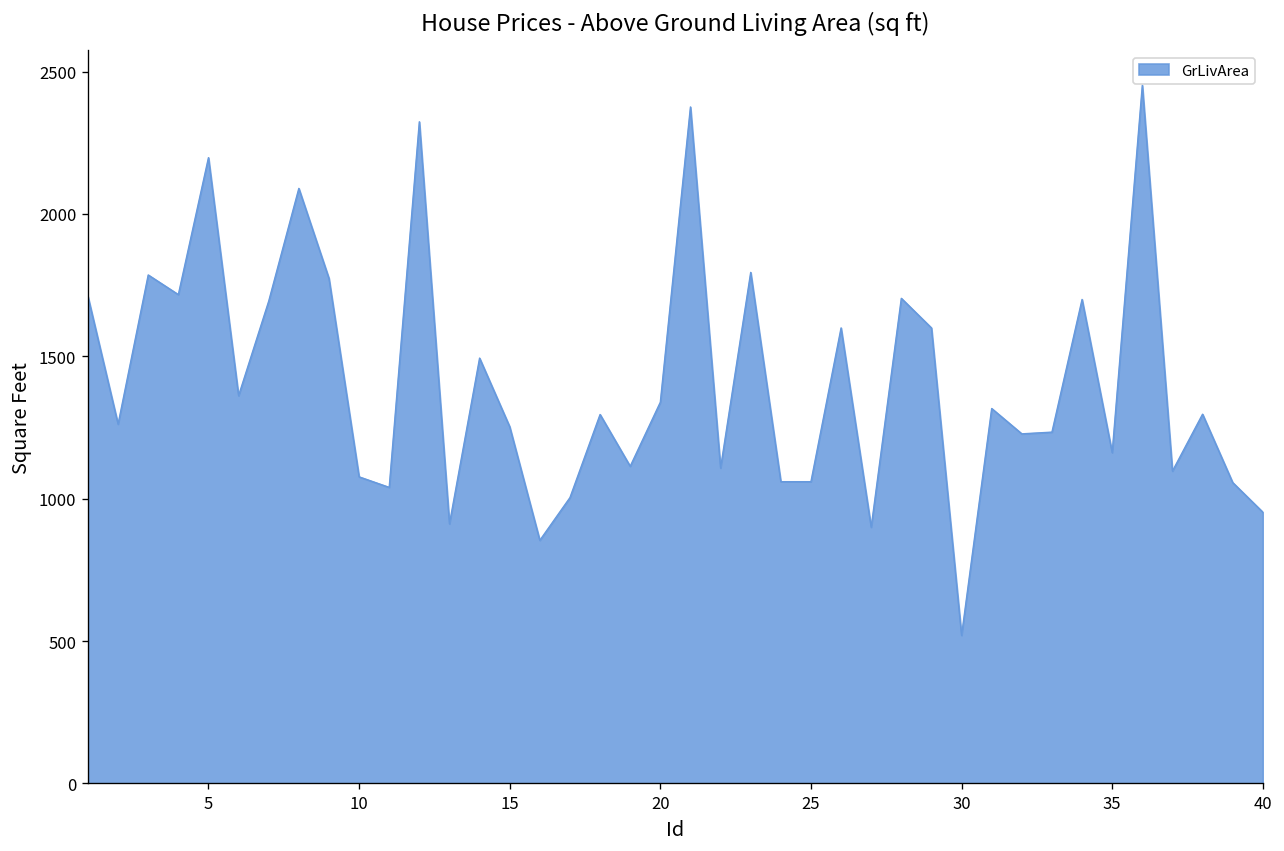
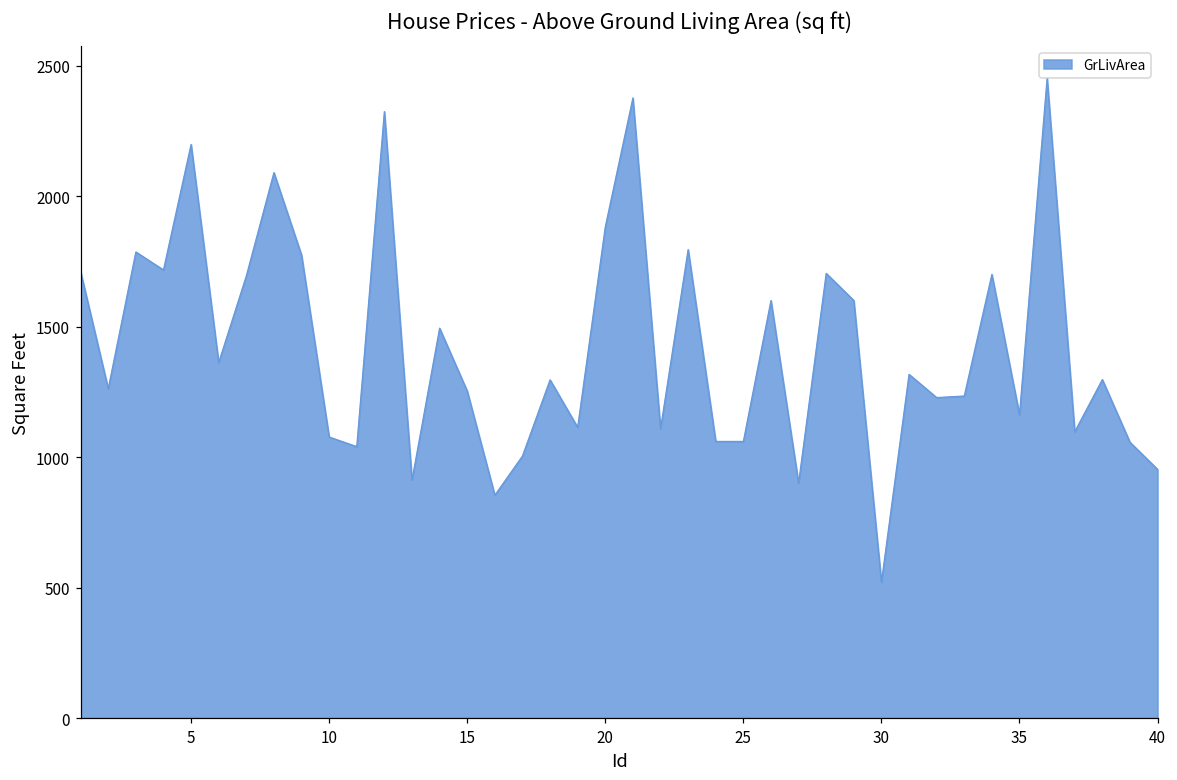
  {
    "5": 2200,
    "10": 1080,
    "15": 1250,
-   "20": 1340,
+   "20": 1880,
    "25": 1060,
    "30": 520,
    "35": 1160,
    "40": 950
  }
